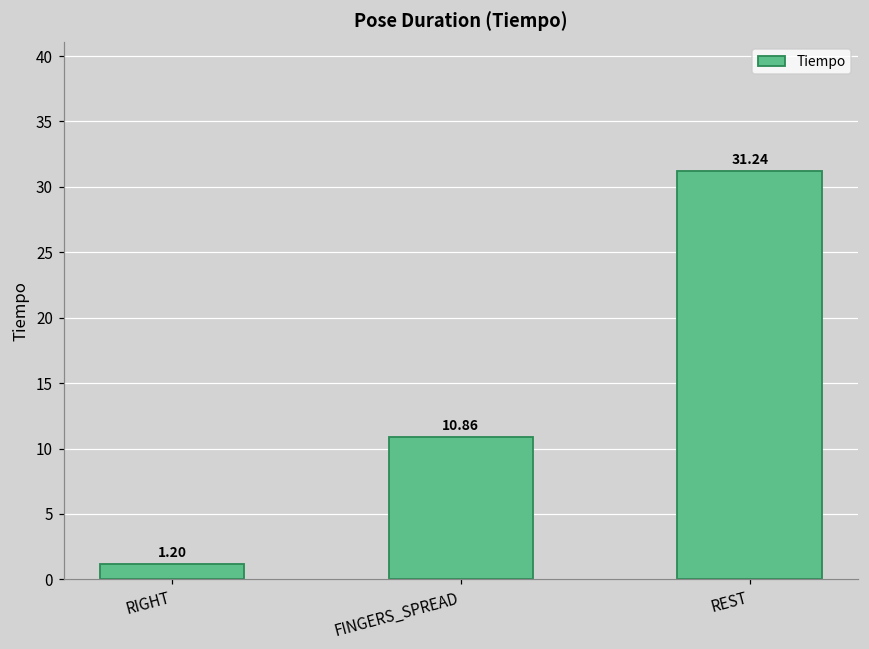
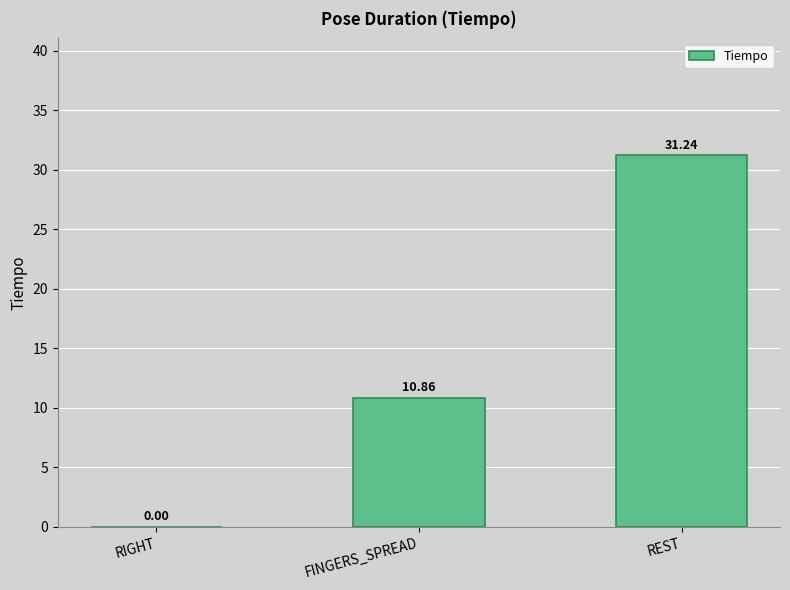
  {
-   "RIGHT": 1.20,
+   "RIGHT": 0.00,
    "FINGERS_SPREAD": 10.86,
    "REST": 31.24
  }
